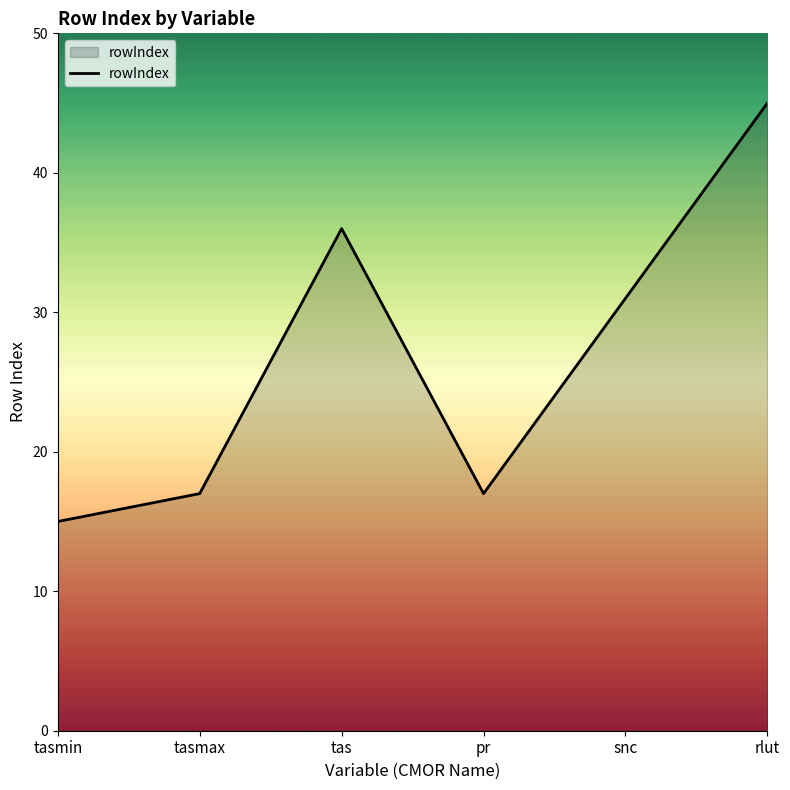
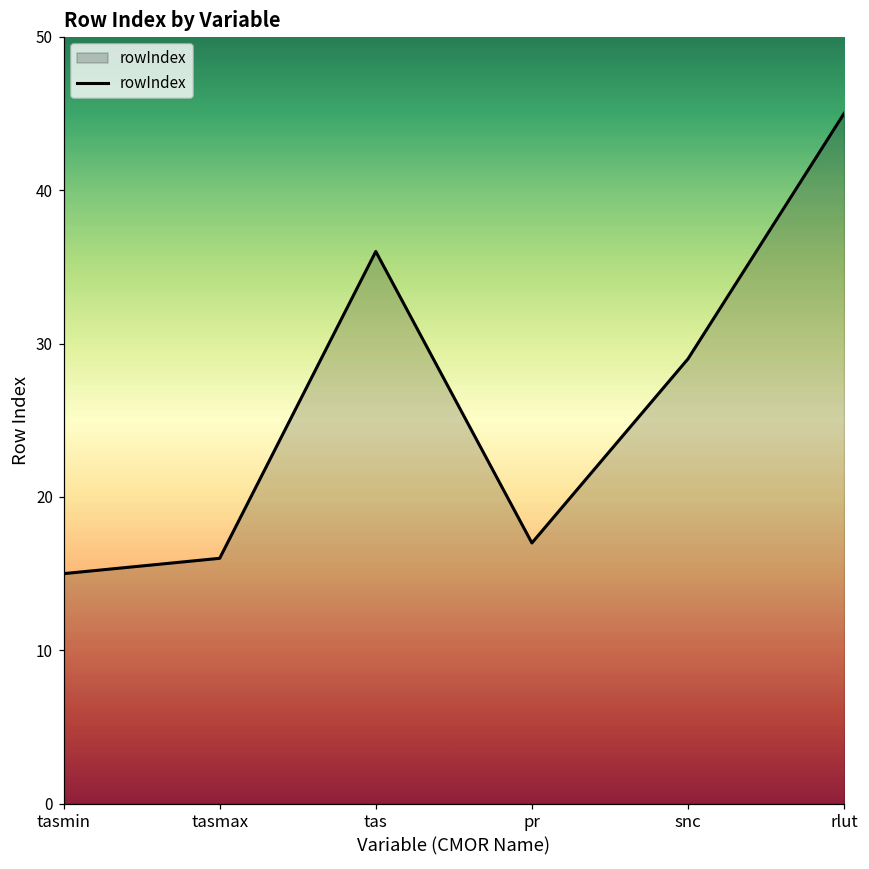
  {
    "tasmin": 15,
-   "tasmax": 17,
+   "tasmax": 16,
    "tas": 36,
    "pr": 17,
-   "snc": 31,
+   "snc": 29,
    "rlut": 45
  }
